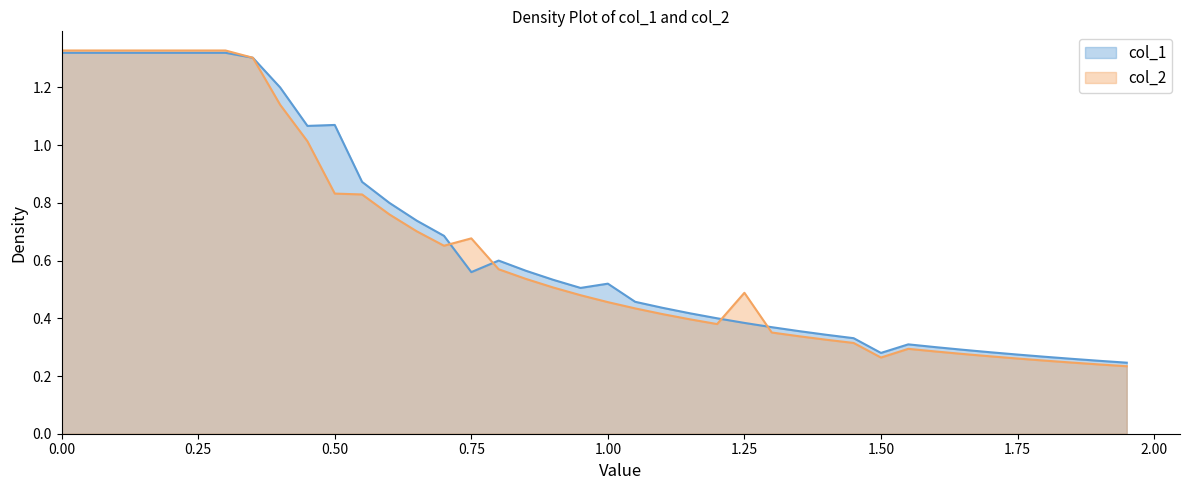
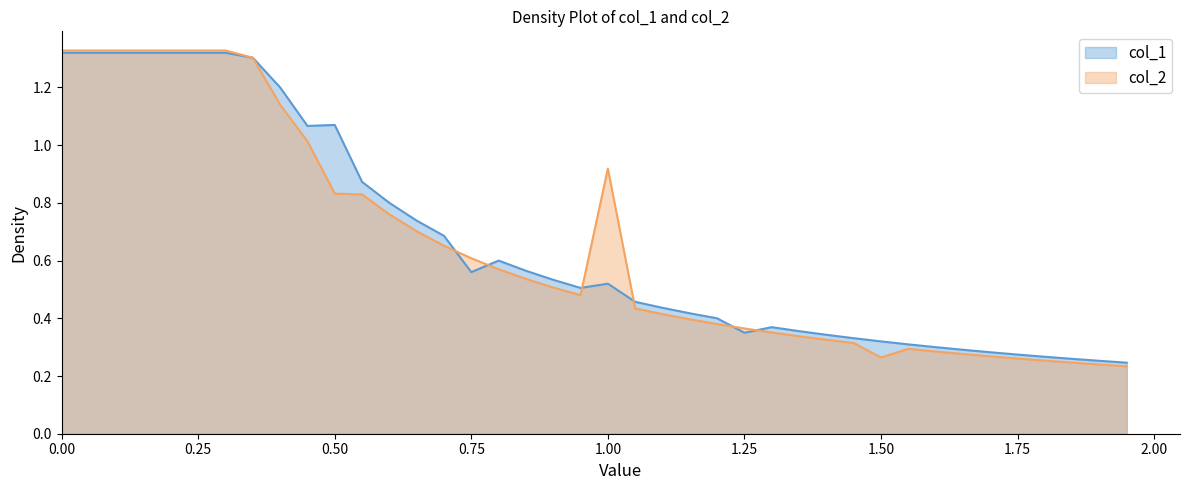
  {
    "col_1": {
      "0.50": 1.07,
      "0.75": 0.56,
      "1.00": 0.52,
-     "1.25": 0.38,
-     "1.50": 0.28,
+     "1.25": 0.35,
+     "1.50": 0.32,
      "1.75": 0.27
    },
    "col_2": {
      "0.50": 0.83,
-     "0.75": 0.68,
-     "1.00": 0.46,
-     "1.25": 0.49,
+     "0.75": 0.61,
+     "1.00": 0.92,
+     "1.25": 0.36,
      "1.50": 0.26,
      "1.75": 0.26
    }
  }
